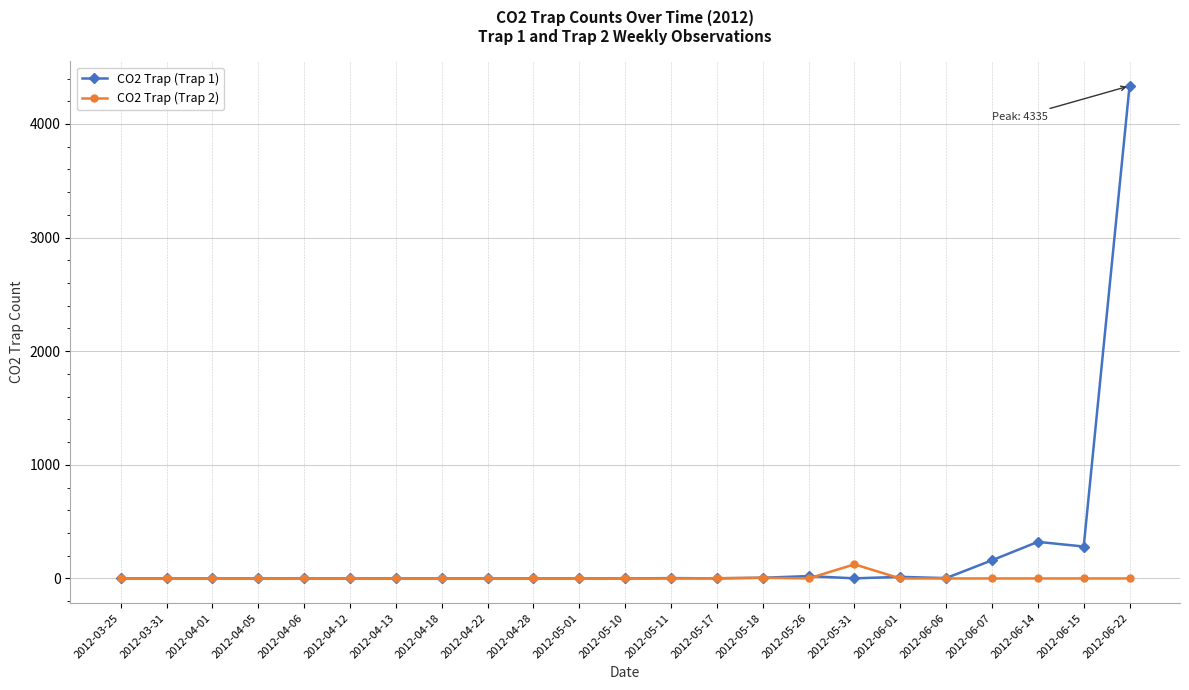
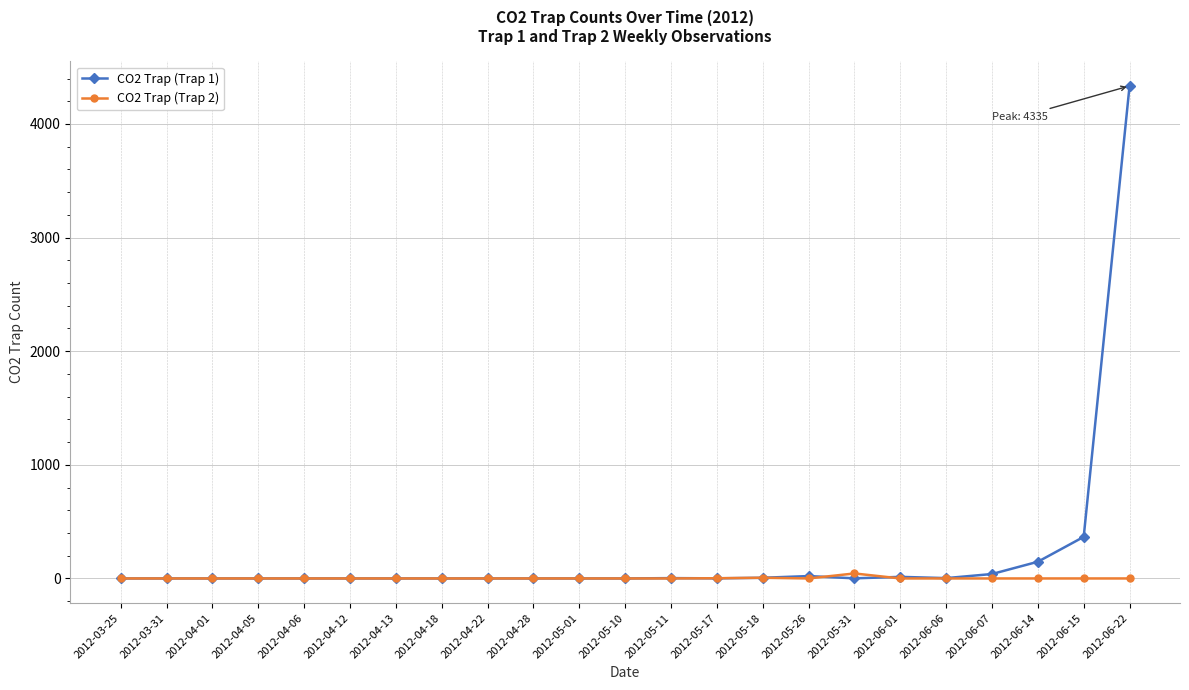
  {
    "CO2 Trap (Trap 1)": {
      "2012-05-31": 0,
-     "2012-06-07": 160,
-     "2012-06-14": 320,
-     "2012-06-15": 280
+     "2012-06-07": 40,
+     "2012-06-14": 150,
+     "2012-06-15": 370
    },
    "CO2 Trap (Trap 2)": {
-     "2012-05-31": 120,
+     "2012-05-31": 40,
      "2012-06-07": 0,
      "2012-06-14": 0,
      "2012-06-15": 0,
      "2012-06-22": 0
    }
  }
